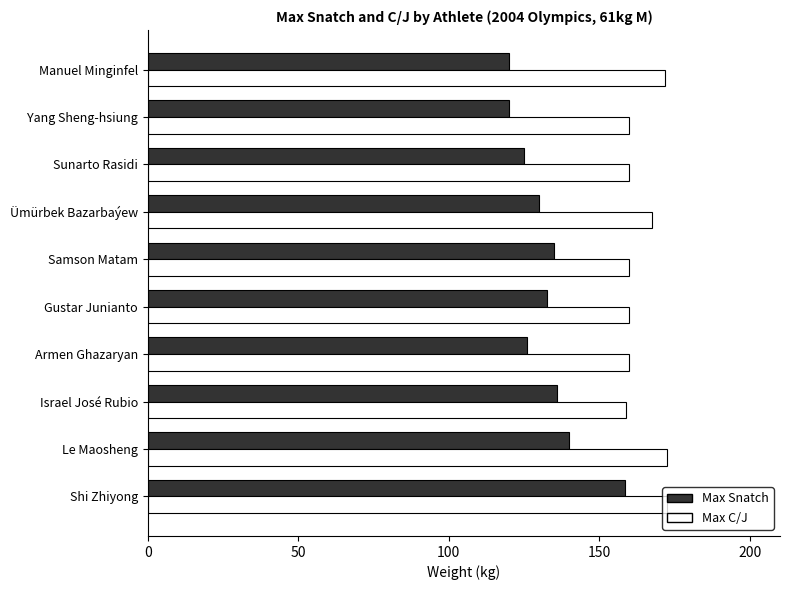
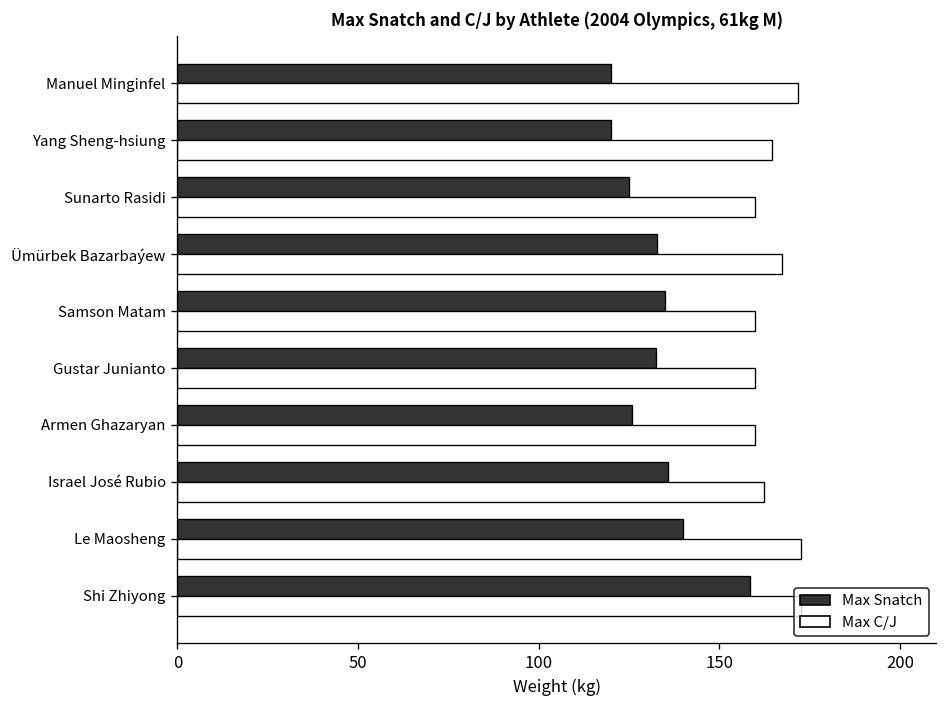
  {
    "Max Snatch": {
      "Manuel Minginfel": 120,
      "Yang Sheng-hsiung": 120,
      "Sunarto Rasidi": 125,
-     "Ümürbek Bazarbaýew": 130,
+     "Ümürbek Bazarbaýew": 133,
      "Samson Matam": 135,
      "Gustar Junianto": 133,
      "Armen Ghazaryan": 126,
      "Israel José Rubio": 136,
      "Le Maosheng": 140,
      "Shi Zhiyong": 159
    },
    "Max C/J": {
      "Manuel Minginfel": 172,
-     "Yang Sheng-hsiung": 160,
+     "Yang Sheng-hsiung": 165,
      "Sunarto Rasidi": 160,
      "Ümürbek Bazarbaýew": 167,
      "Samson Matam": 160,
      "Gustar Junianto": 160,
      "Armen Ghazaryan": 160,
-     "Israel José Rubio": 159,
+     "Israel José Rubio": 163,
      "Le Maosheng": 173
    }
  }
